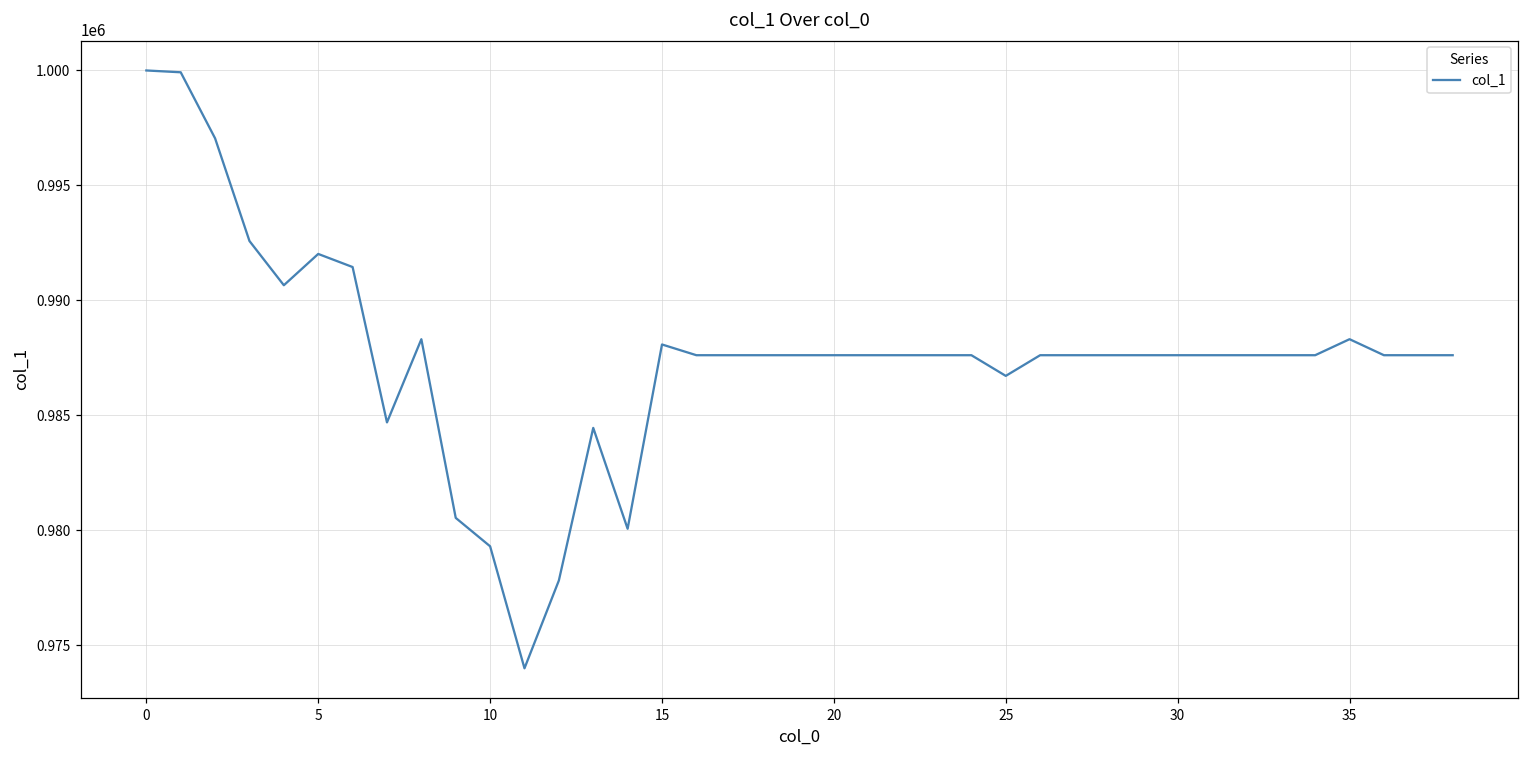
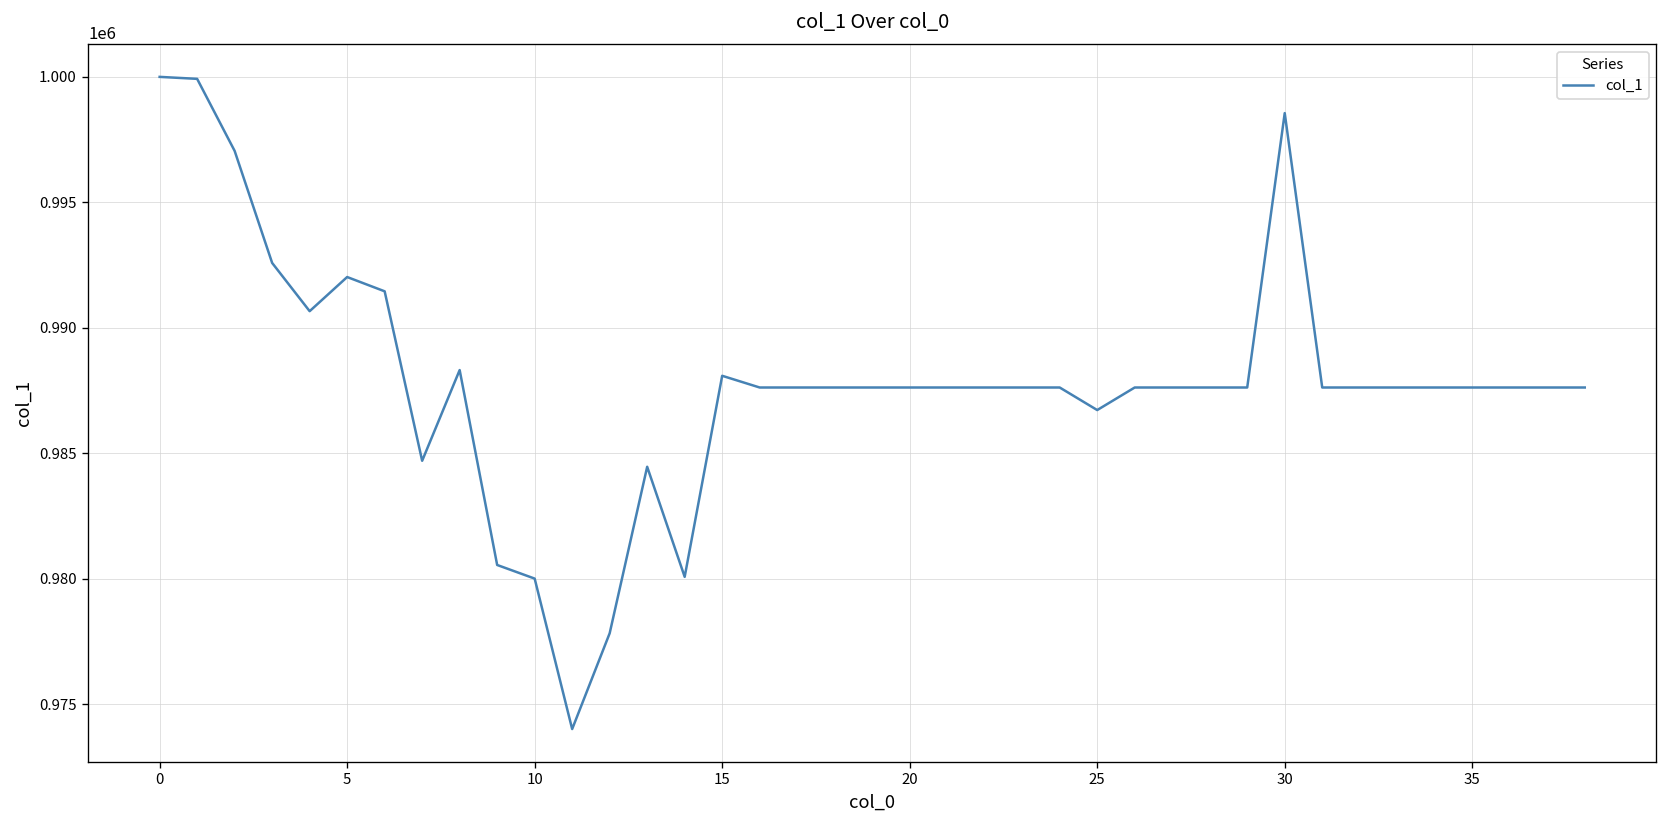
  {
    "0": 1000000,
    "5": 992000,
-   "10": 979300,
+   "10": 980000,
    "15": 988100,
    "20": 987600,
    "25": 986700,
-   "30": 987600,
-   "35": 988300
+   "30": 998600,
+   "35": 987600
  }
